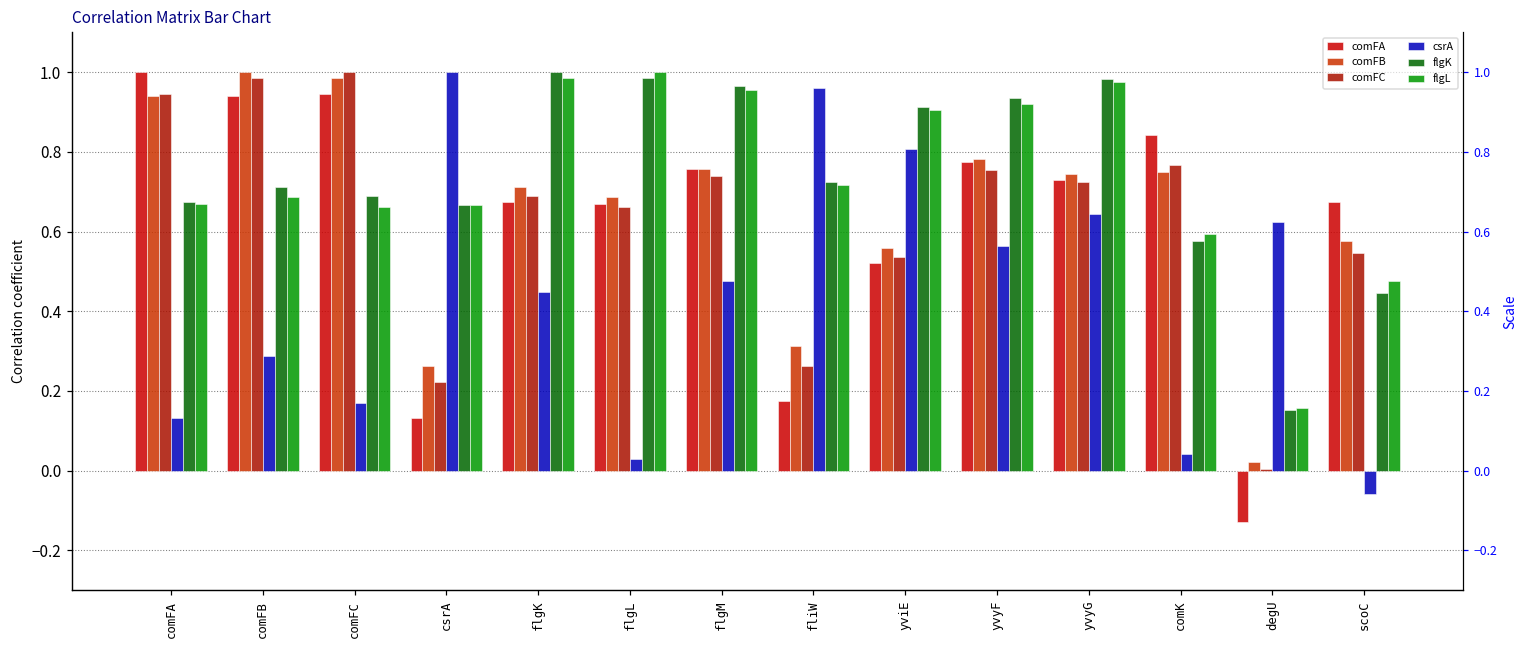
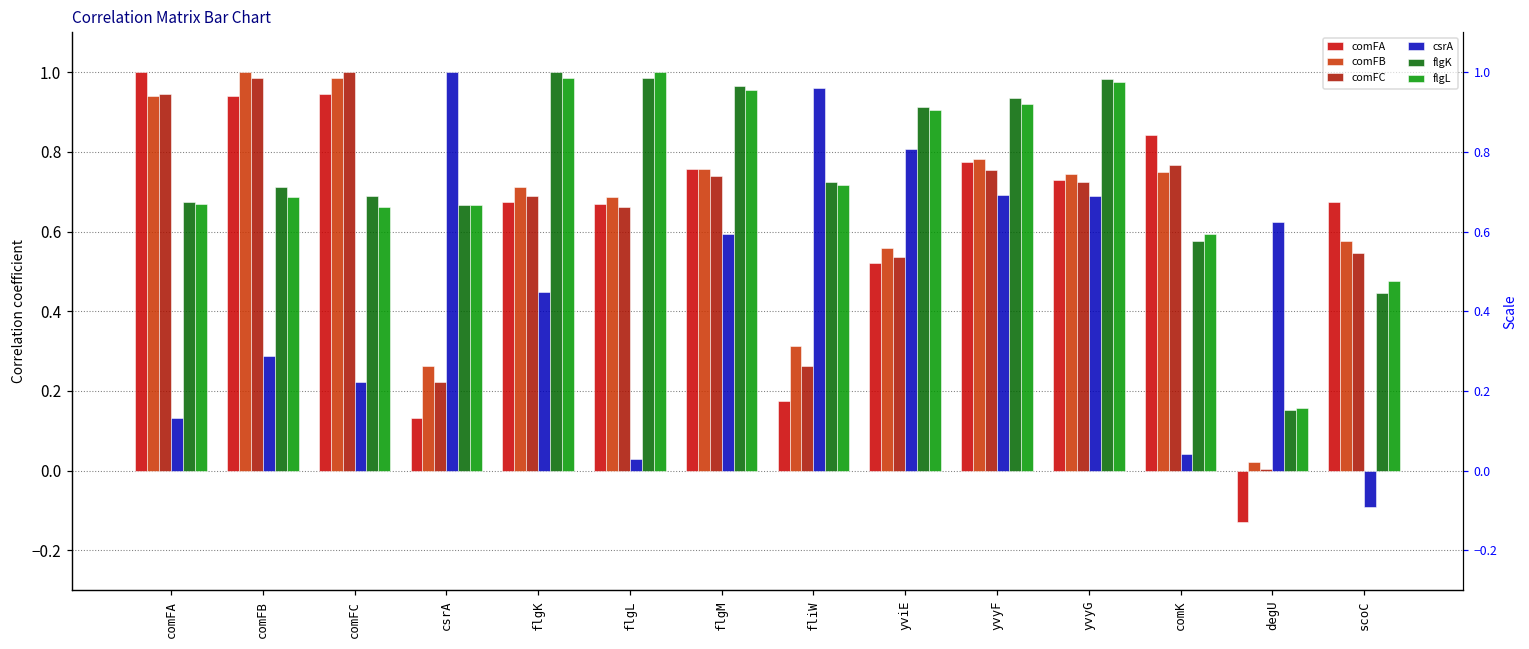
  {
    "csrA": {
      "comFA": 0.13,
      "comFB": 0.29,
-     "comFC": 0.17,
+     "comFC": 0.22,
      "csrA": 1.00,
      "flgK": 0.45,
      "flgL": 0.03,
-     "flgM": 0.48,
+     "flgM": 0.60,
      "fliW": 0.96,
      "yviE": 0.81,
-     "yvyF": 0.56,
-     "yvyG": 0.64,
+     "yvyF": 0.69,
+     "yvyG": 0.69,
      "comK": 0.04,
      "degU": 0.62,
-     "scoC": -0.06
+     "scoC": -0.09
    }
  }
